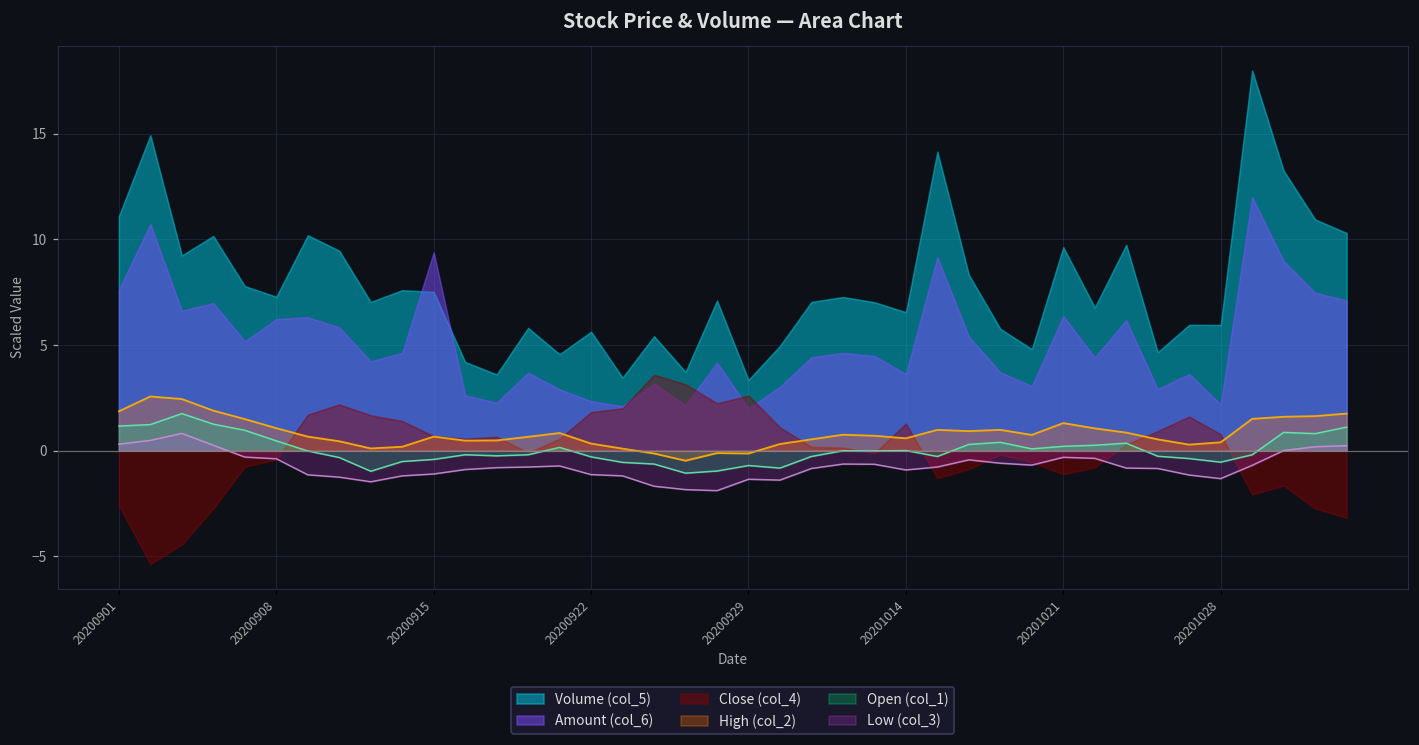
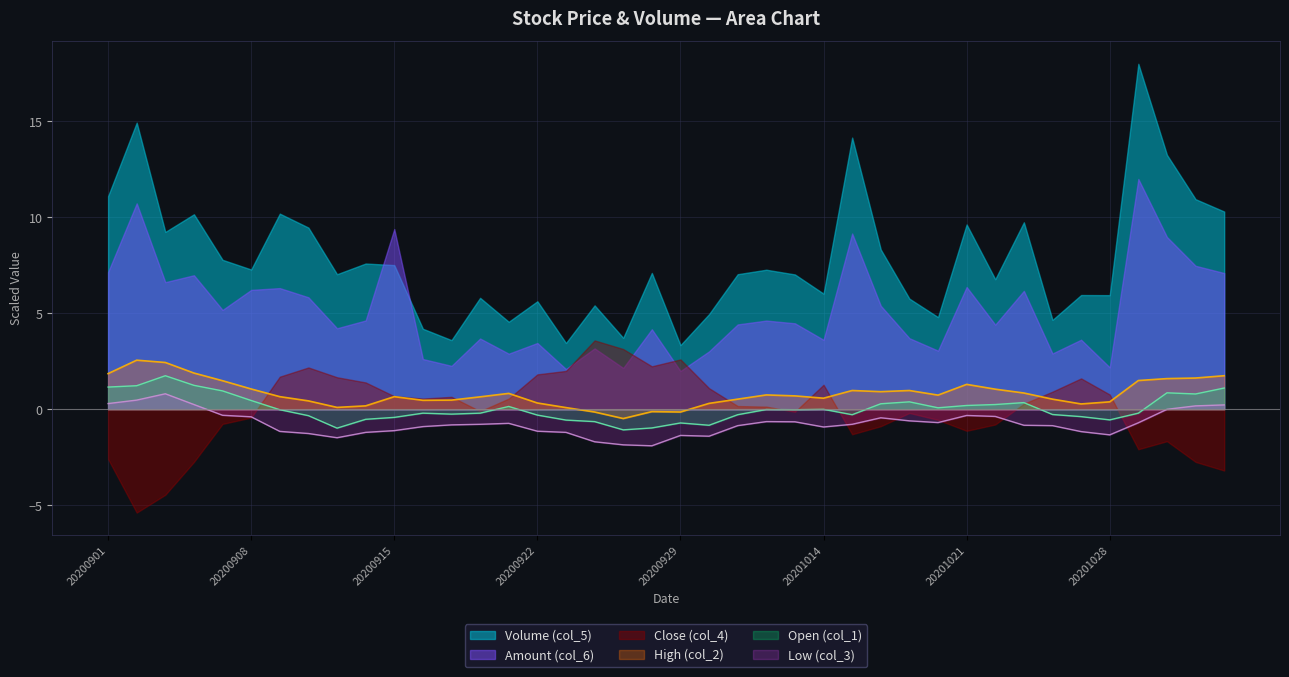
  {
    "Volume (col_5)": {
      "20200901": 11.1,
      "20200908": 7.3,
      "20200915": 7.5,
      "20200922": 5.6,
      "20200929": 3.3,
-     "20201014": 6.6,
+     "20201014": 6.0,
      "20201021": 9.6,
      "20201028": 5.9
    },
    "Amount (col_6)": {
-     "20200901": 7.6,
+     "20200901": 7.2,
      "20200908": 6.2,
      "20200915": 9.4,
-     "20200922": 2.3,
+     "20200922": 3.5,
      "20200929": 2.0,
      "20201014": 3.6,
      "20201021": 6.4,
      "20201028": 2.2
    }
  }
